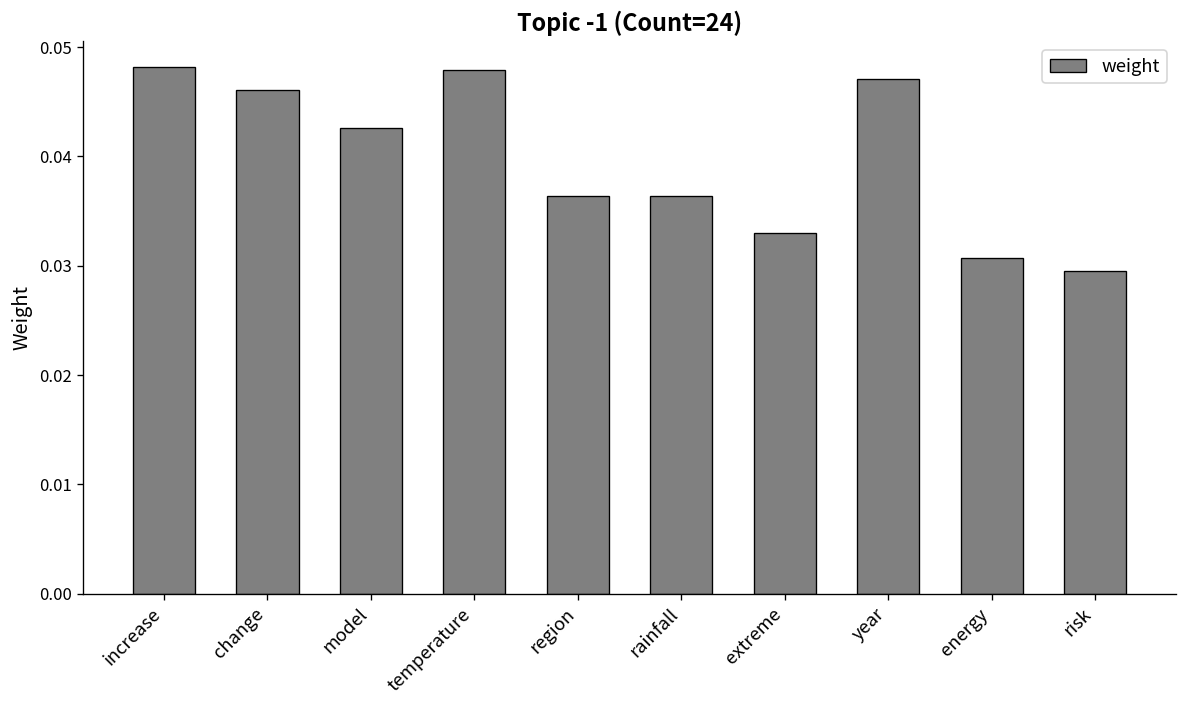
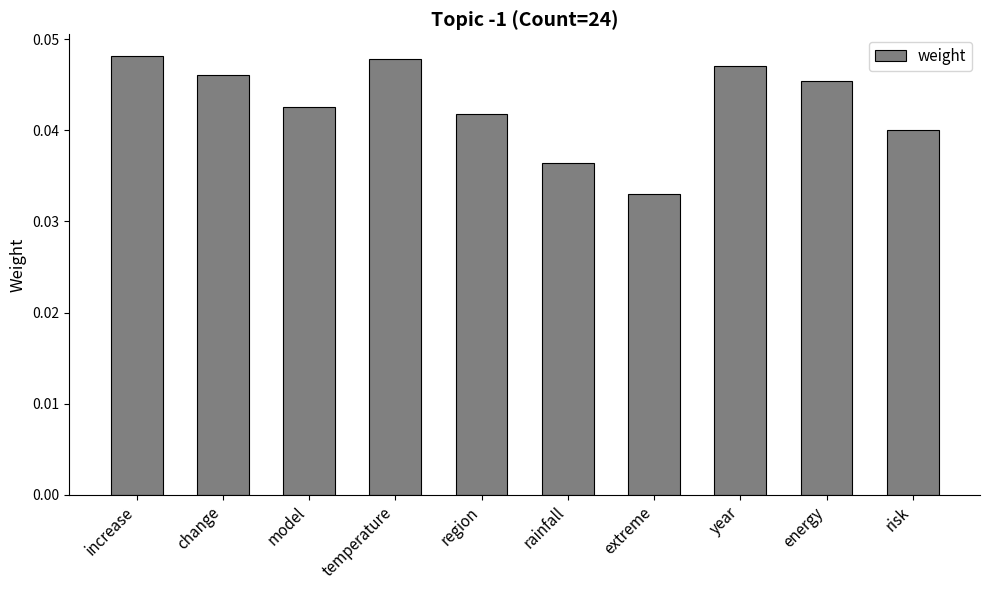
  {
    "increase": 0.048,
    "change": 0.046,
    "model": 0.043,
    "temperature": 0.048,
-   "region": 0.036,
+   "region": 0.042,
    "rainfall": 0.036,
    "extreme": 0.033,
    "year": 0.047,
-   "energy": 0.031,
-   "risk": 0.029
+   "energy": 0.045,
+   "risk": 0.040
  }
